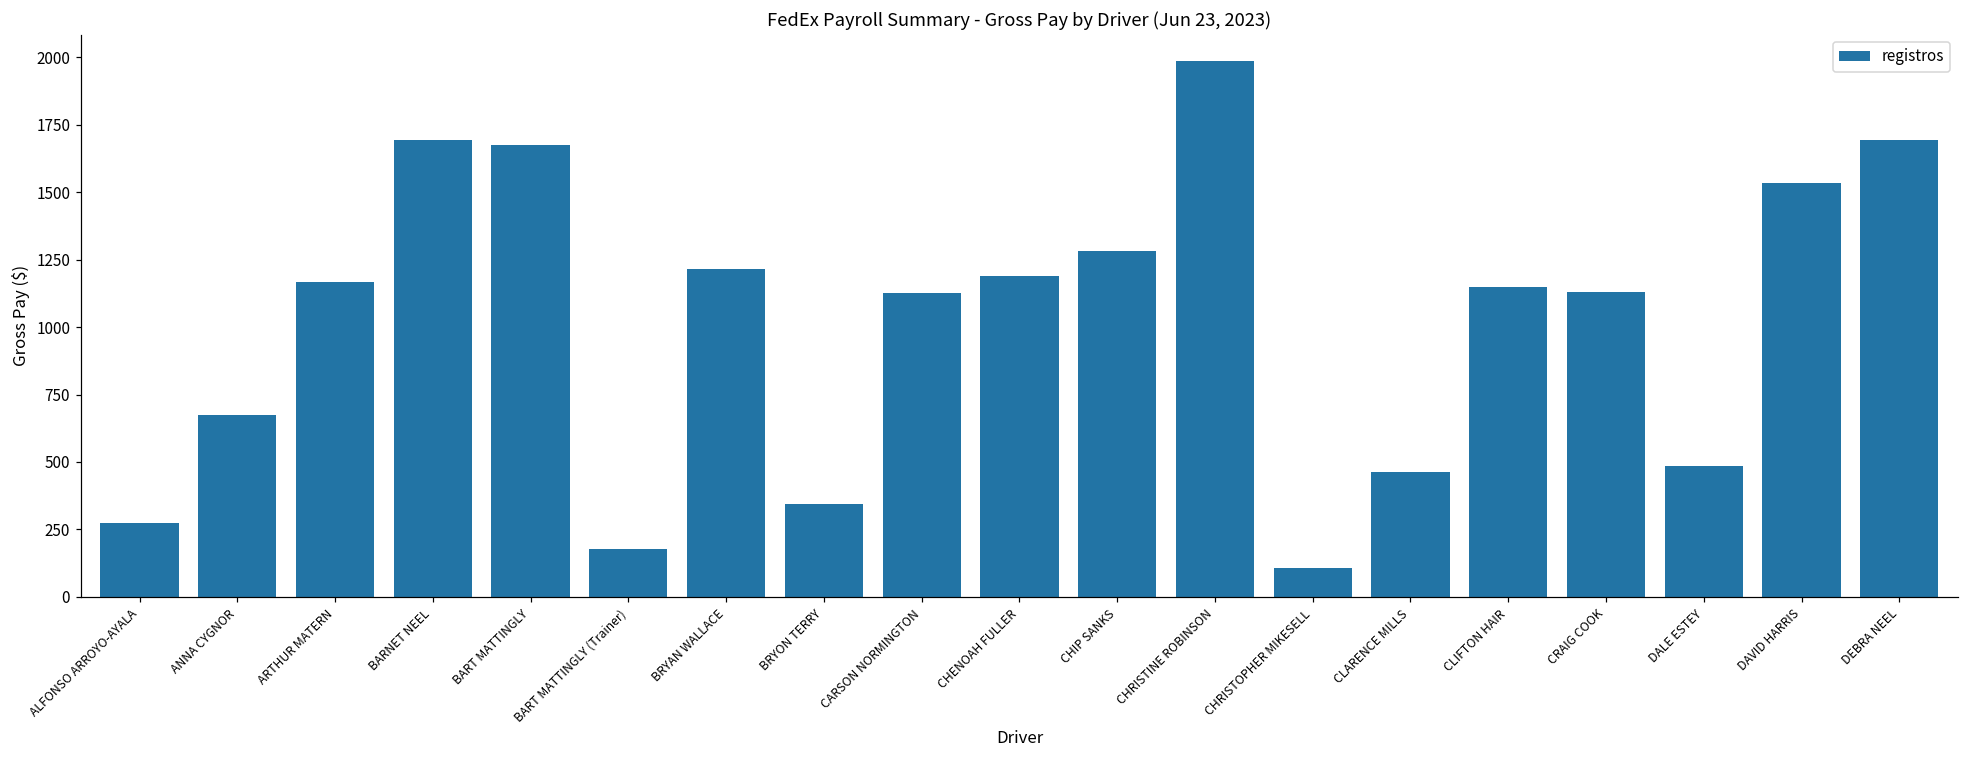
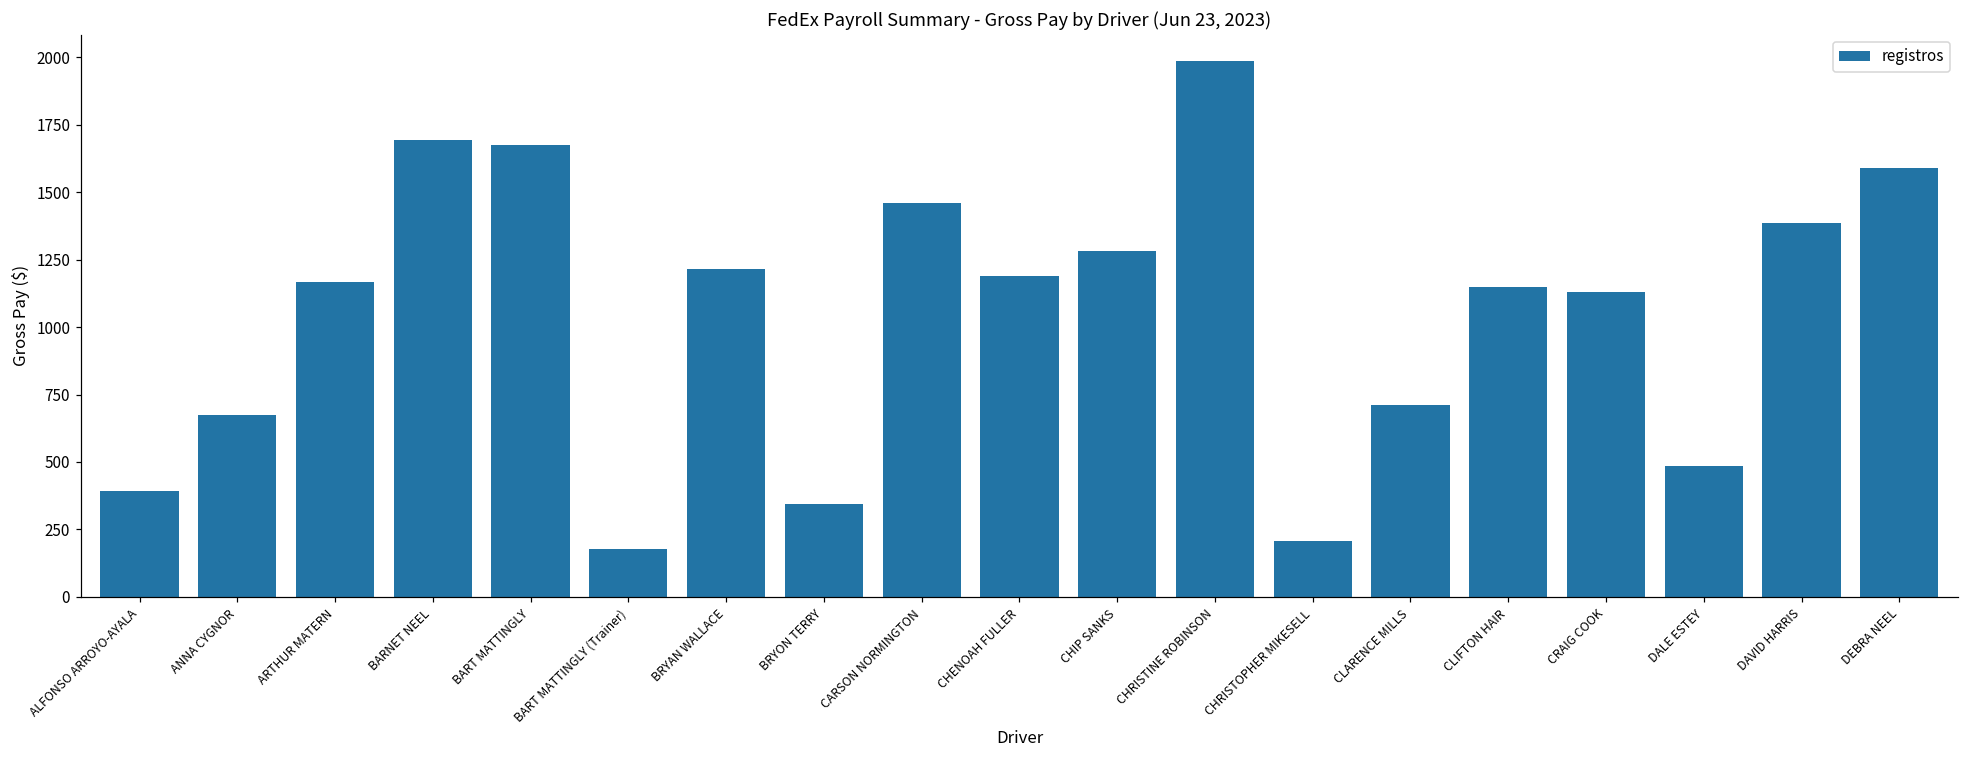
  {
-   "ALFONSO ARROYO-AYALA": 270,
+   "ALFONSO ARROYO-AYALA": 390,
    "ANNA CYGNOR": 670,
    "ARTHUR MATERN": 1170,
    "BARNET NEEL": 1690,
    "BART MATTINGLY": 1680,
    "BART MATTINGLY (Trainer)": 180,
    "BRYAN WALLACE": 1210,
    "BRYON TERRY": 340,
-   "CARSON NORMINGTON": 1130,
+   "CARSON NORMINGTON": 1460,
    "CHENOAH FULLER": 1190,
    "CHIP SANKS": 1280,
    "CHRISTINE ROBINSON": 1980,
-   "CHRISTOPHER MIKESELL": 110,
-   "CLARENCE MILLS": 460,
+   "CHRISTOPHER MIKESELL": 210,
+   "CLARENCE MILLS": 710,
    "CLIFTON HAIR": 1150,
    "CRAIG COOK": 1130,
    "DALE ESTEY": 480,
-   "DAVID HARRIS": 1530,
-   "DEBRA NEEL": 1690
+   "DAVID HARRIS": 1390,
+   "DEBRA NEEL": 1590
  }
